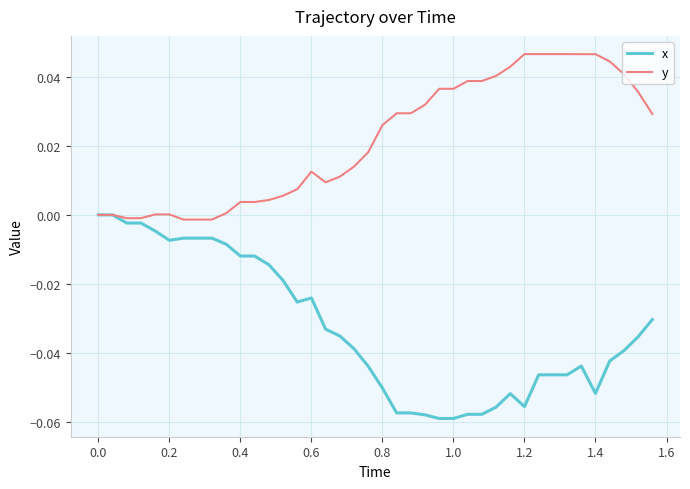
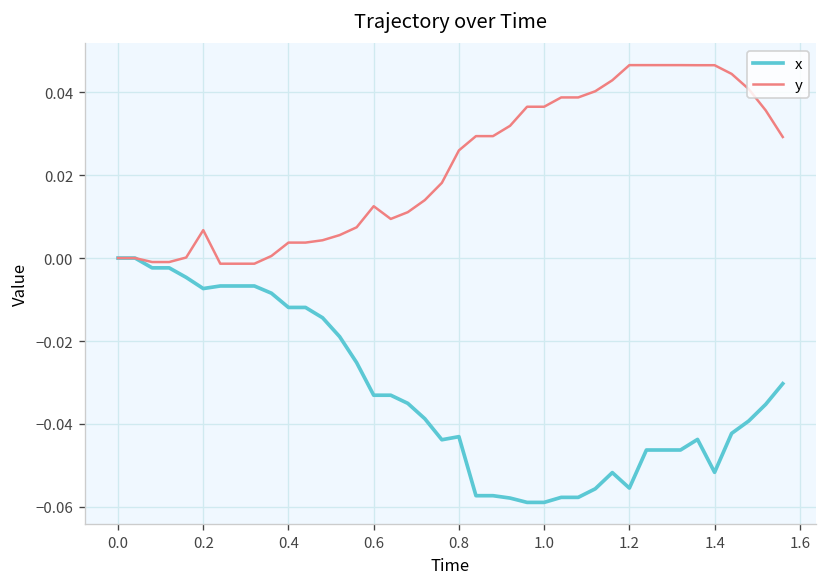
  {
    "x": {
      "0.2": -0.007,
      "0.4": -0.012,
-     "0.6": -0.024,
-     "0.8": -0.050,
+     "0.6": -0.033,
+     "0.8": -0.043,
      "1.0": -0.059,
      "1.2": -0.055,
      "1.4": -0.052
    },
    "y": {
-     "0.2": 0.000,
+     "0.2": 0.007,
      "0.4": 0.004,
      "0.6": 0.012,
      "0.8": 0.026,
      "1.0": 0.036,
      "1.2": 0.047,
      "1.4": 0.046
    }
  }
